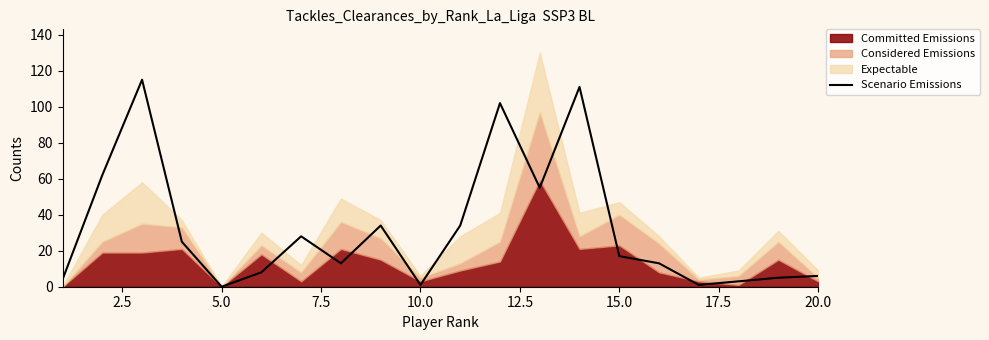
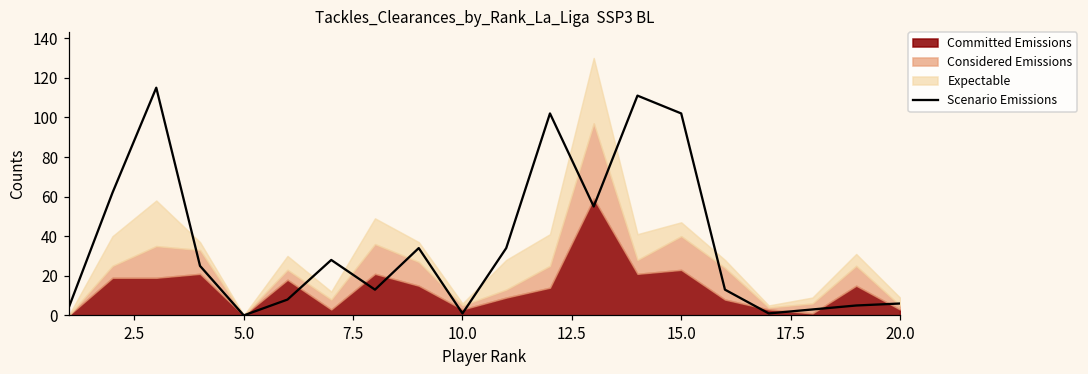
  {
    "Scenario Emissions": {
      "10.0": 1,
-     "15.0": 17
+     "15.0": 102
    },
    "Committed Emissions": {
      "10.0": 3,
      "15.0": 23,
      "20.0": 3
    }
  }
